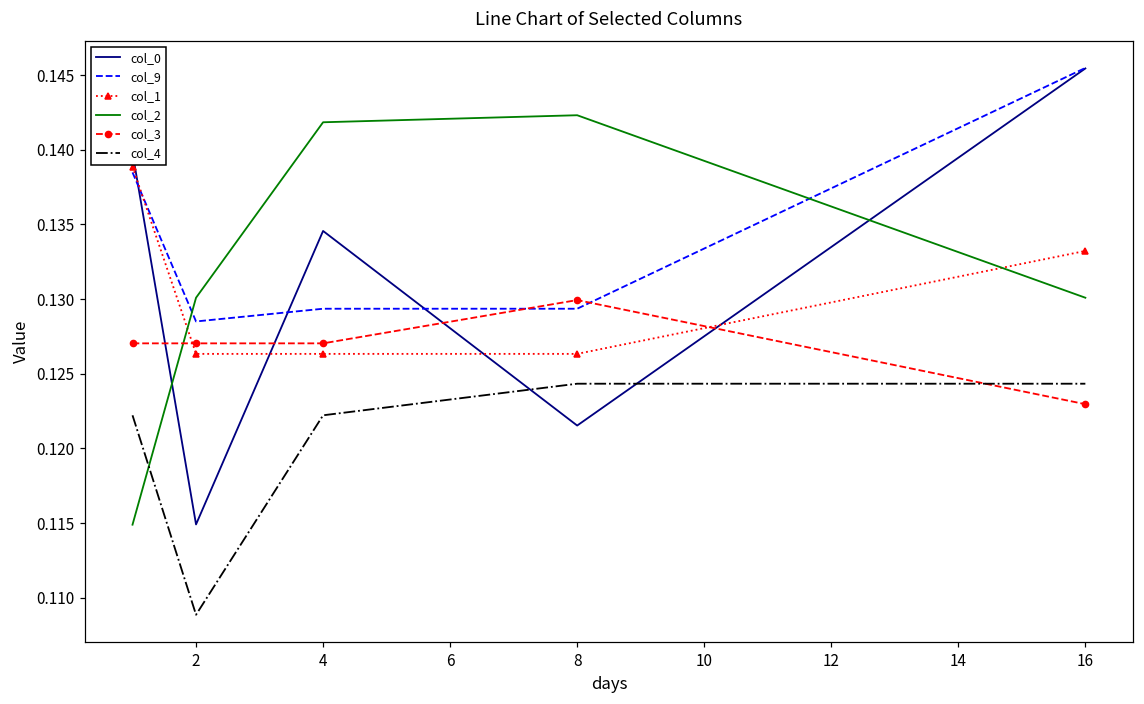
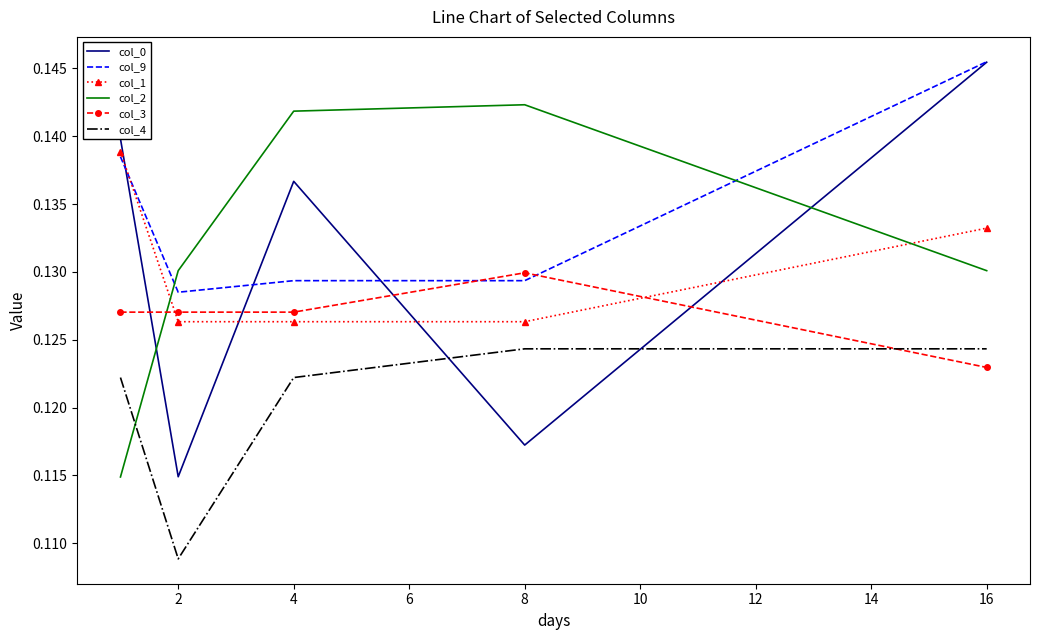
  {
    "col_0": {
      "2": 0.1149,
-     "4": 0.1346,
-     "8": 0.1215
+     "4": 0.1367,
+     "8": 0.1172
    },
    "col_9": {
      "2": 0.1285,
      "4": 0.1294,
      "8": 0.1294
    },
    "col_2": {
      "2": 0.1301,
      "4": 0.1418,
      "8": 0.1423,
      "16": 0.1301
    },
    "col_4": {
      "2": 0.1089,
      "4": 0.1222,
      "8": 0.1243,
      "16": 0.1243
    }
  }
